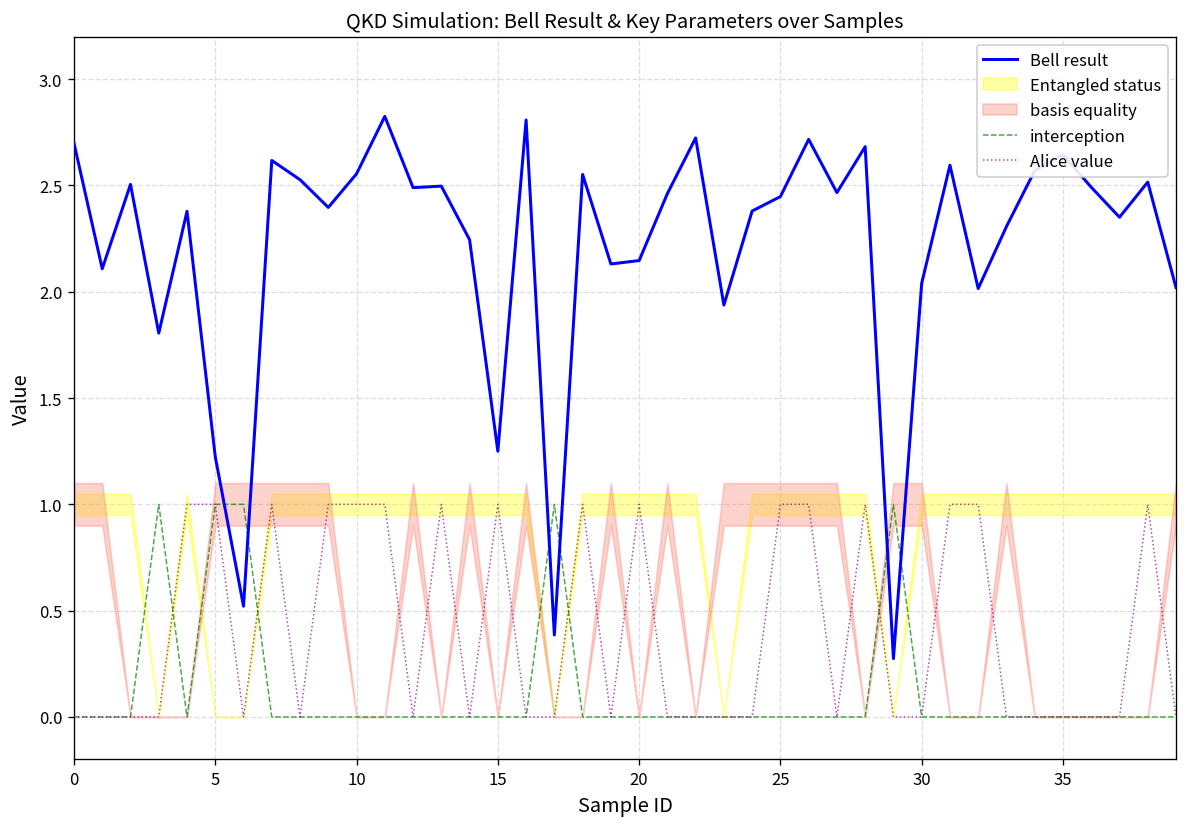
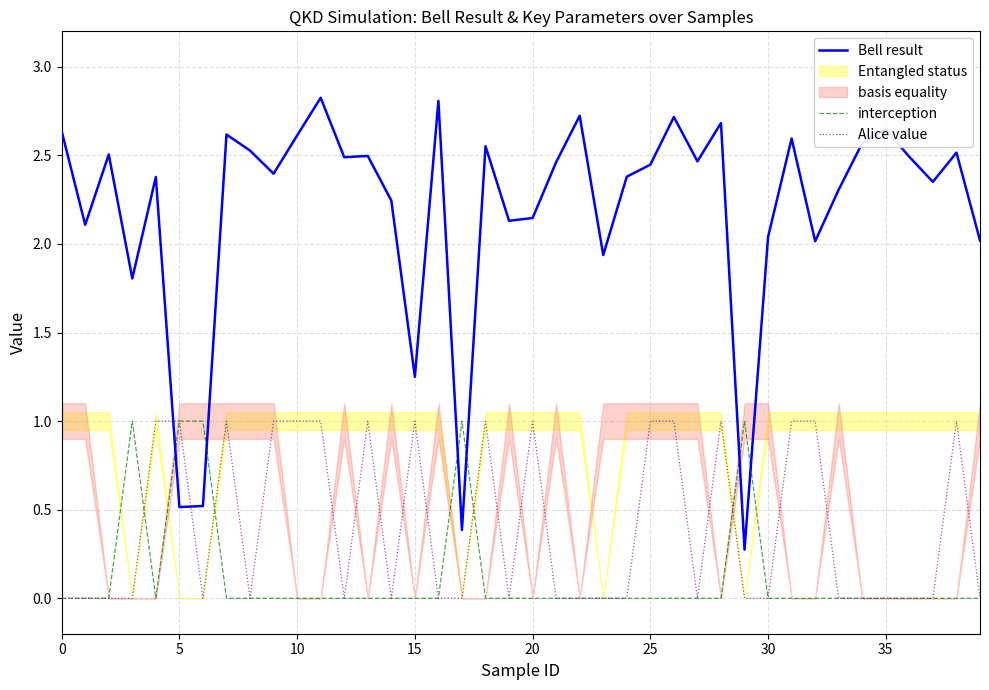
  {
    "Bell result": {
-     "0": 2.70,
-     "5": 1.22,
-     "10": 2.55,
+     "0": 2.64,
+     "5": 0.51,
+     "10": 2.61,
      "15": 1.25,
      "20": 2.15,
      "25": 2.45,
      "30": 2.04
    },
    "Entangled status": {
      "5": 0.00
    },
    "interception": {
      "25": 0.00
    },
    "Alice value": {
      "10": 1.00,
      "15": 1.00,
      "20": 1.00,
      "25": 1.00
    }
  }
